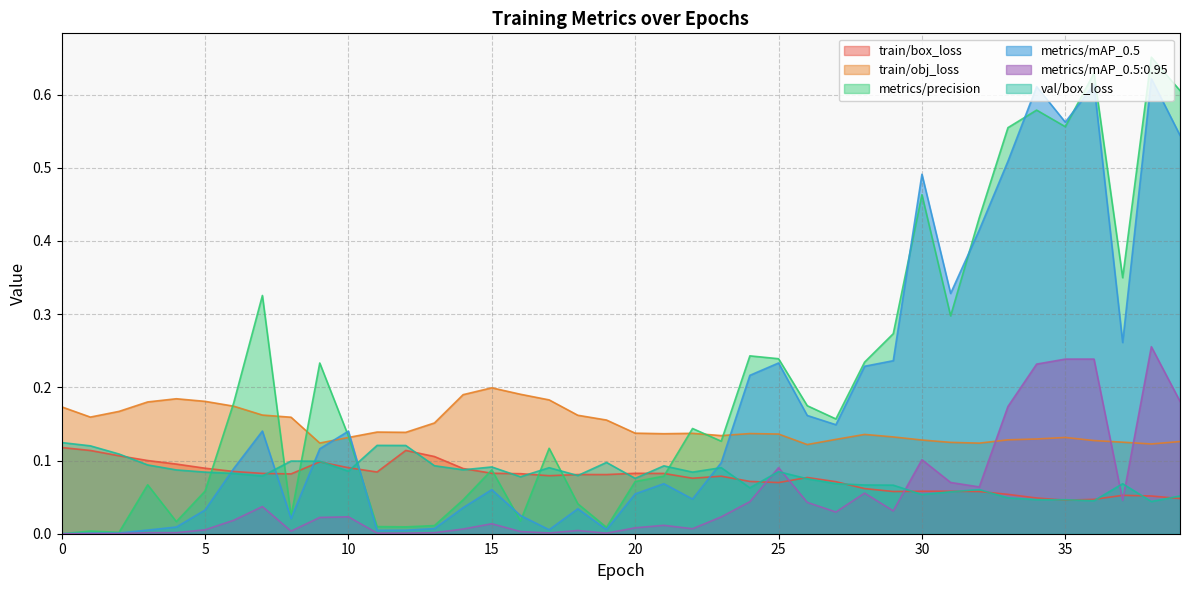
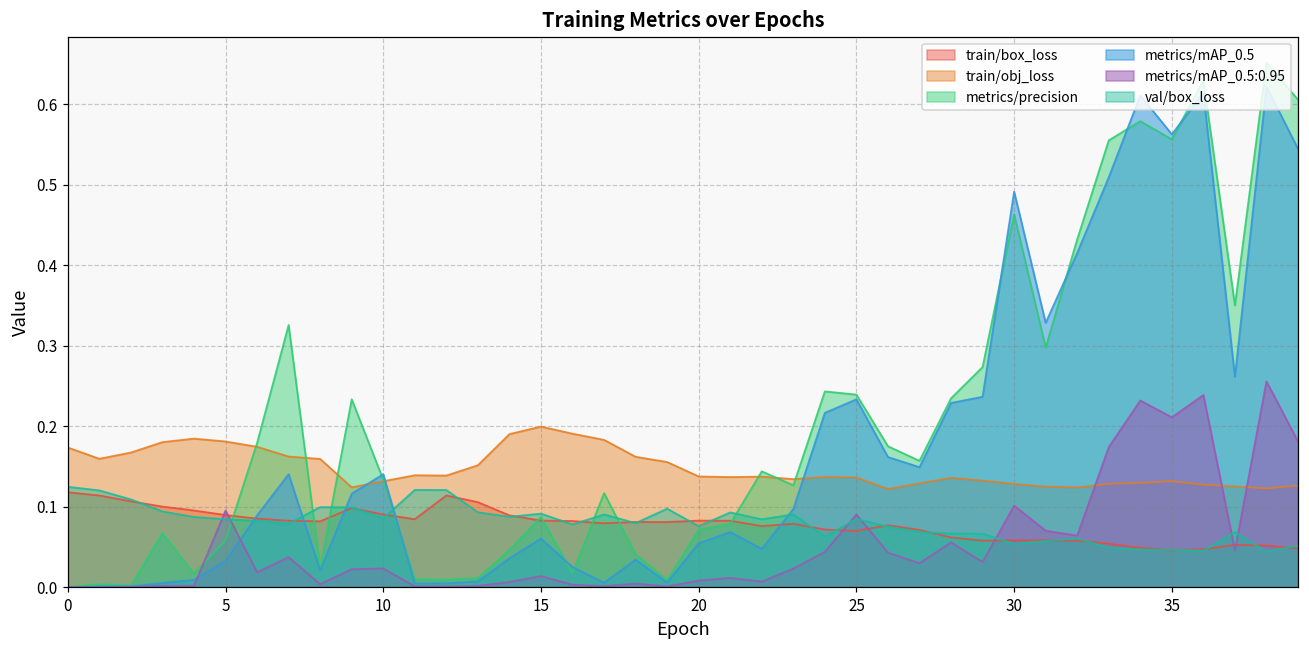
  {
    "metrics/mAP_0.5:0.95": {
-     "5": 0.01,
+     "5": 0.10,
      "10": 0.02,
      "15": 0.01,
      "20": 0.01,
      "25": 0.09,
      "30": 0.10,
-     "35": 0.24
+     "35": 0.21
    }
  }
